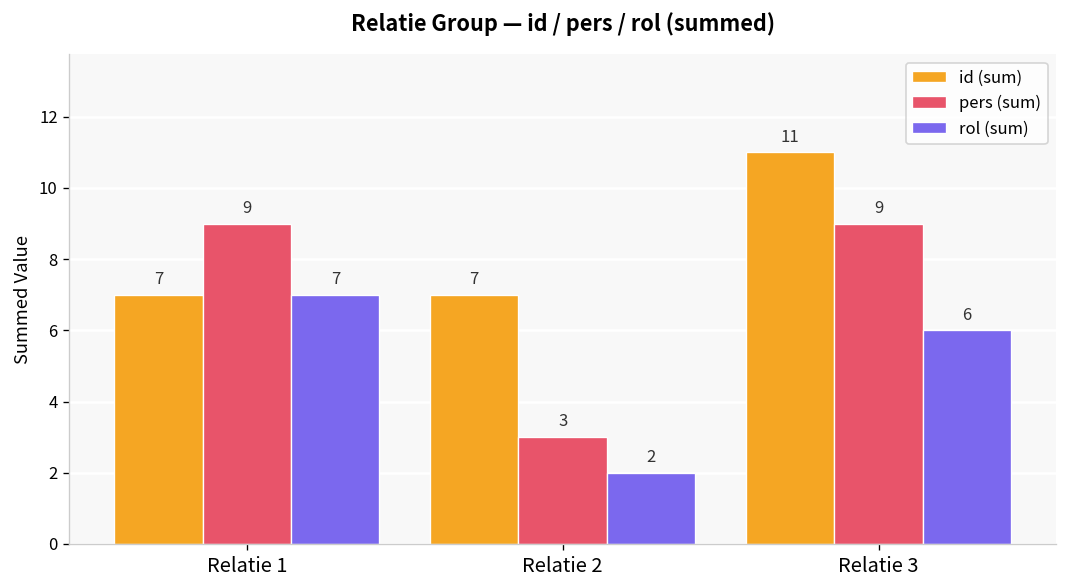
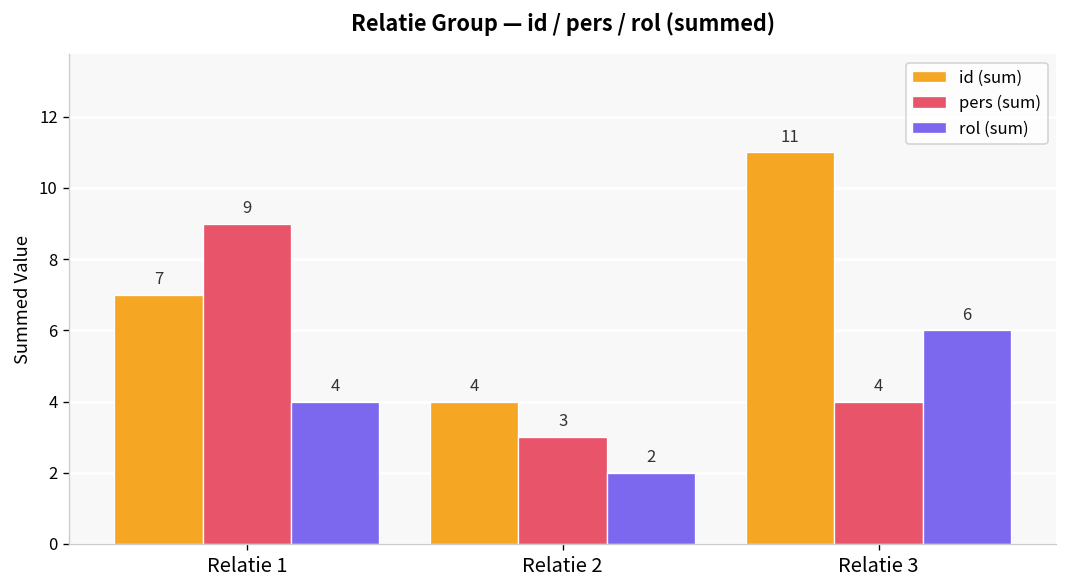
  {
    "id (sum)": {
      "Relatie 1": 7,
-     "Relatie 2": 7,
+     "Relatie 2": 4,
      "Relatie 3": 11
    },
    "pers (sum)": {
      "Relatie 1": 9,
      "Relatie 2": 3,
-     "Relatie 3": 9
+     "Relatie 3": 4
    },
    "rol (sum)": {
-     "Relatie 1": 7,
+     "Relatie 1": 4,
      "Relatie 2": 2,
      "Relatie 3": 6
    }
  }
